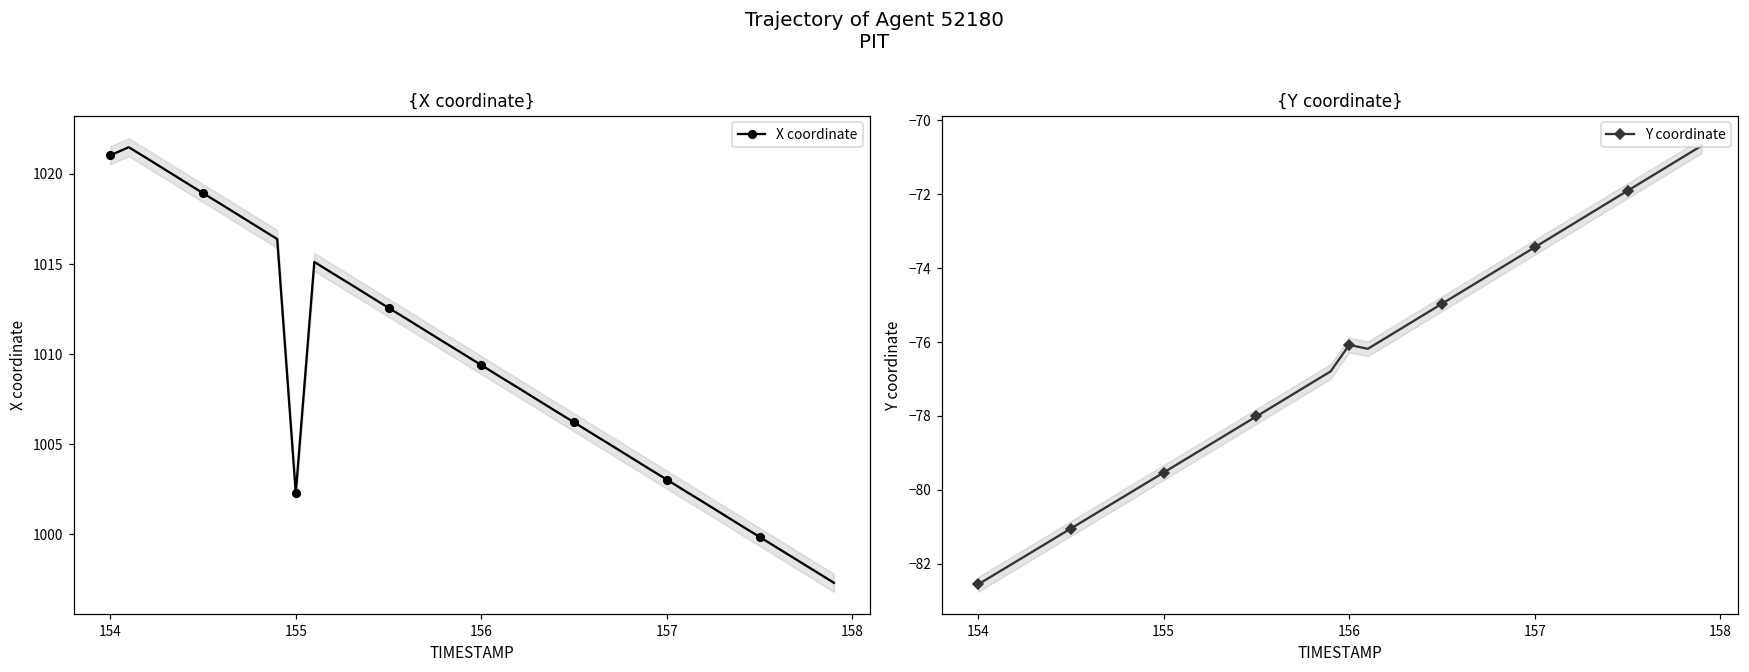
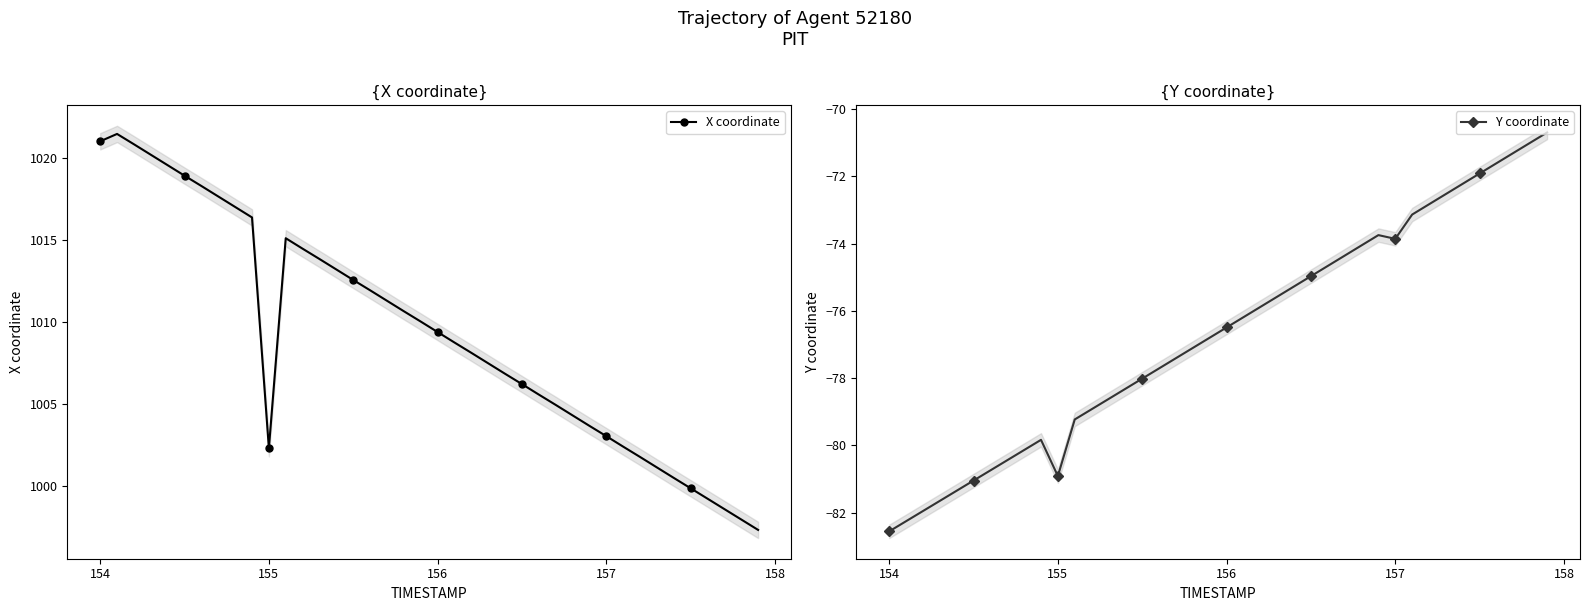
  {
    "{X coordinate}": {
      "X coordinate": {
        "154": 1021.0,
        "155": 1002.3,
        "156": 1009.4,
        "157": 1003.0
      }
    },
    "{Y coordinate}": {
      "Y coordinate": {
        "154": -82.6,
-       "155": -79.5,
-       "156": -76.1,
-       "157": -73.4
+       "155": -80.9,
+       "156": -76.5,
+       "157": -73.9
      }
    }
  }
